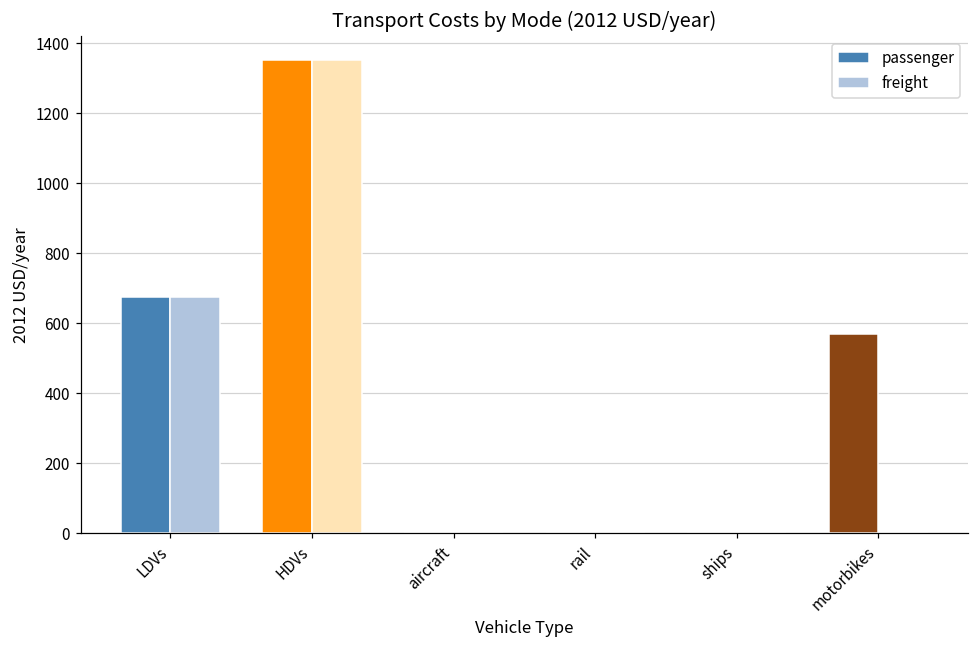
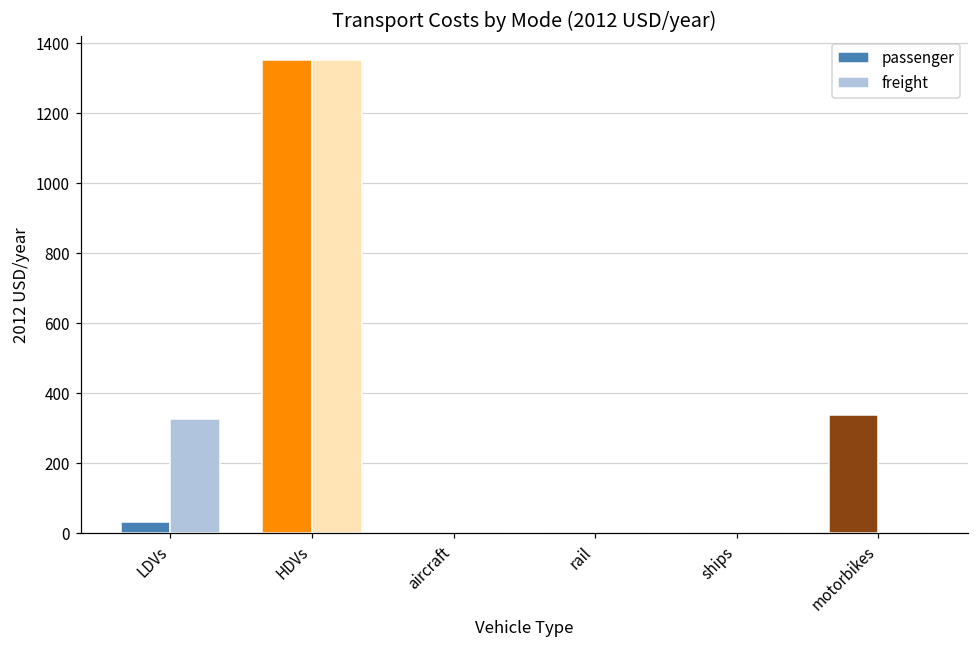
  {
    "passenger": {
-     "LDVs": 680,
+     "LDVs": 30,
      "HDVs": 1350,
      "aircraft": 0,
      "rail": 0,
      "ships": 0,
-     "motorbikes": 570
+     "motorbikes": 340
    },
    "freight": {
-     "LDVs": 680,
+     "LDVs": 330,
      "HDVs": 1350,
      "aircraft": 0,
      "rail": 0,
      "ships": 0,
      "motorbikes": 0
    }
  }
